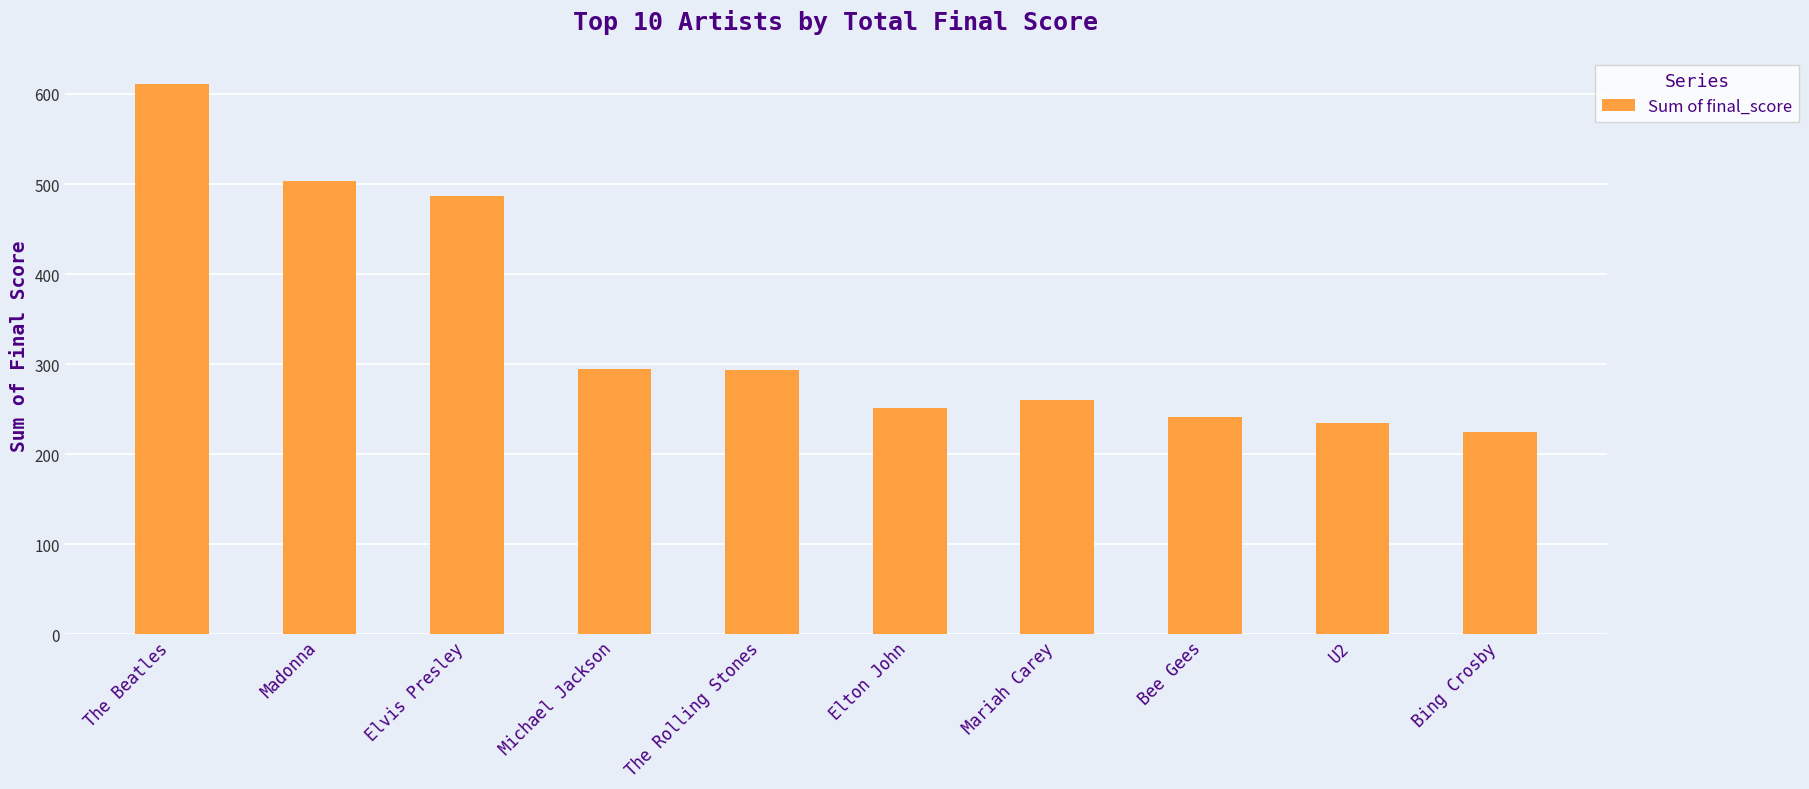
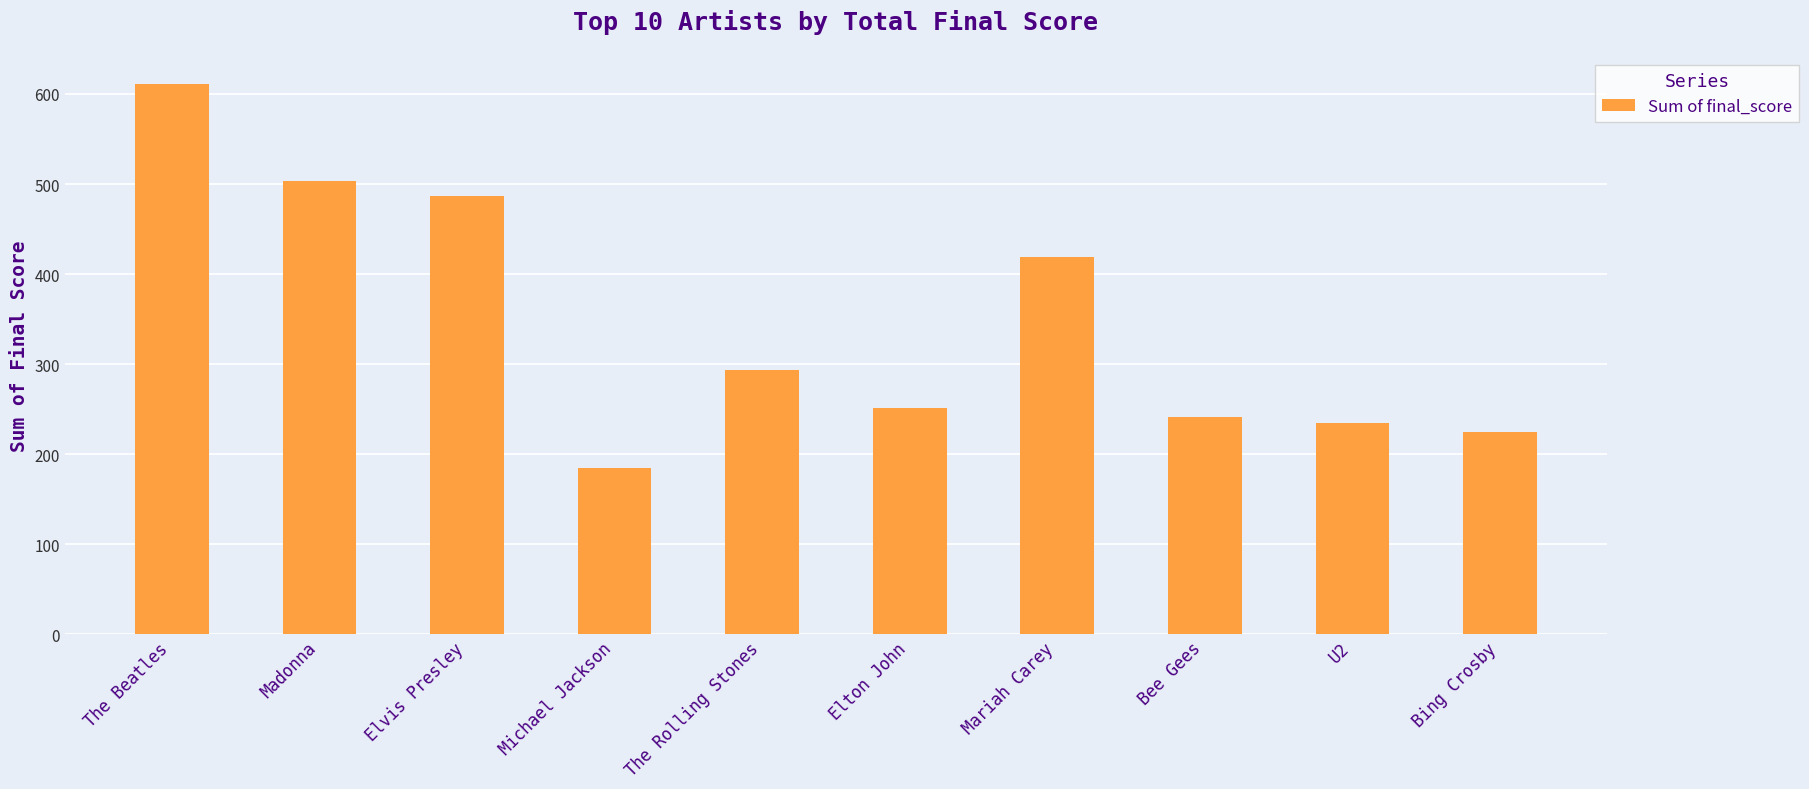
  {
    "The Beatles": 610,
    "Madonna": 500,
    "Elvis Presley": 490,
-   "Michael Jackson": 290,
+   "Michael Jackson": 190,
    "The Rolling Stones": 290,
    "Elton John": 250,
-   "Mariah Carey": 260,
+   "Mariah Carey": 420,
    "Bee Gees": 240,
    "U2": 230,
    "Bing Crosby": 220
  }
